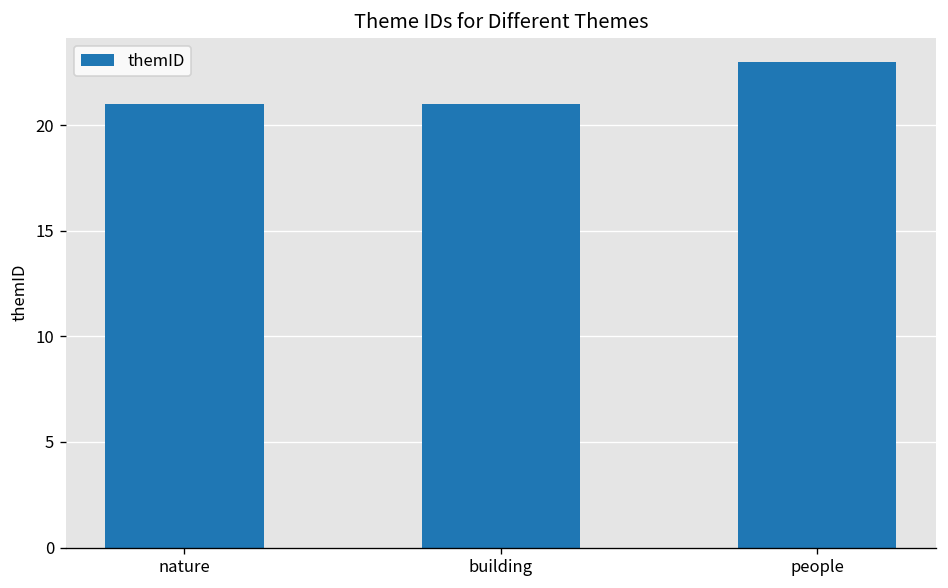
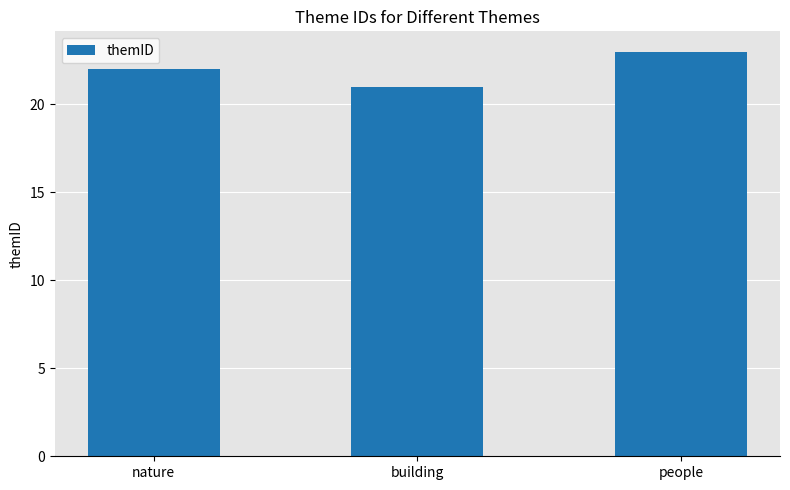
  {
-   "nature": 21,
+   "nature": 22,
    "building": 21,
    "people": 23
  }
